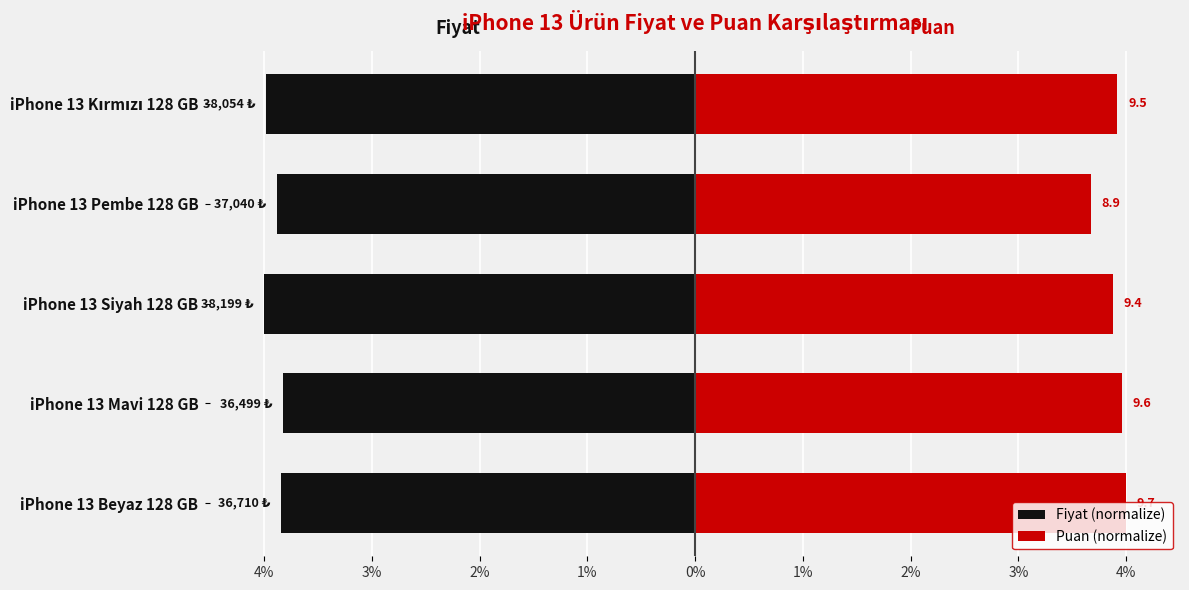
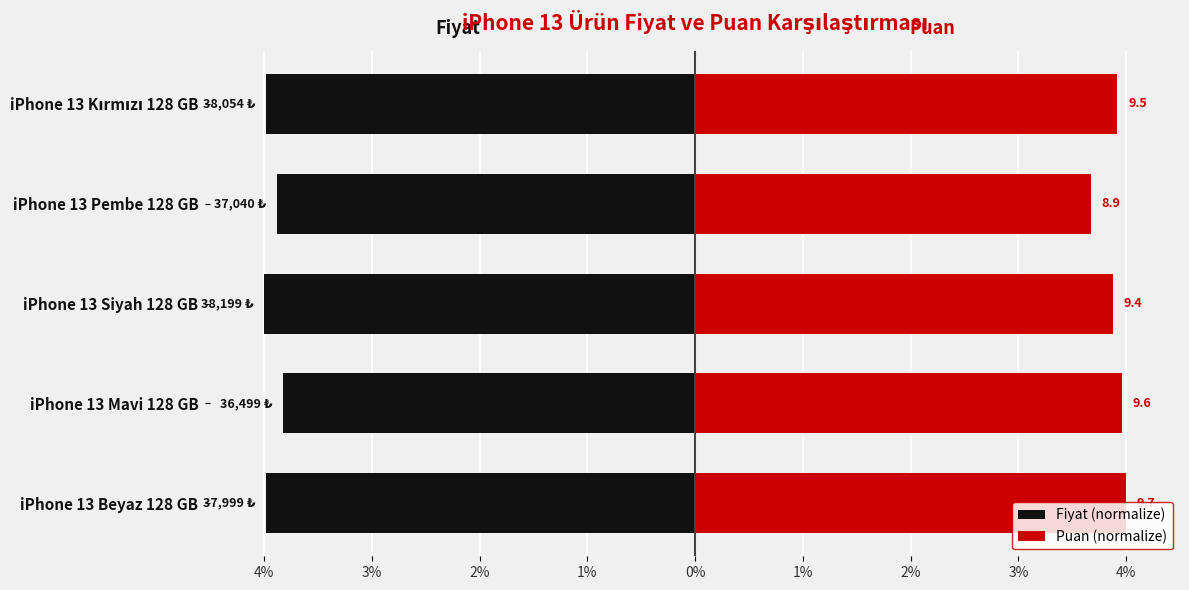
  {
    "Fiyat (normalize)": {
-     "iPhone 13 Beyaz 128 GB": "36,710"
+     "iPhone 13 Beyaz 128 GB": "37,999"
    }
  }
